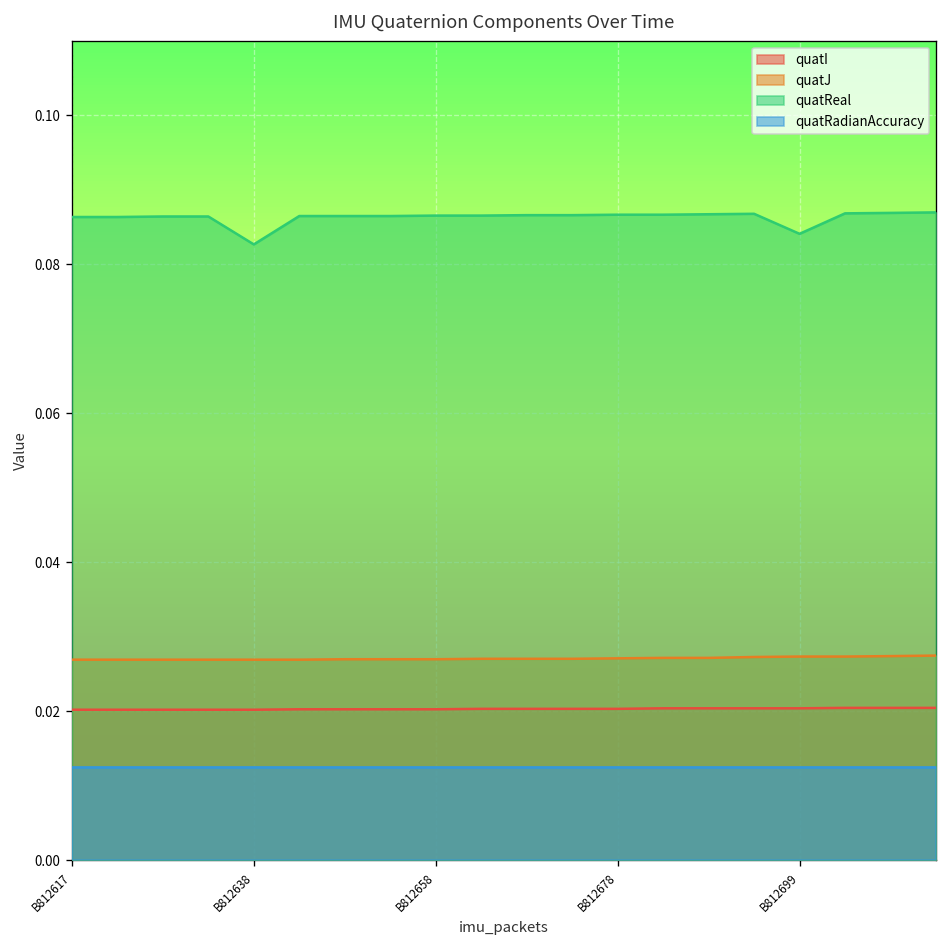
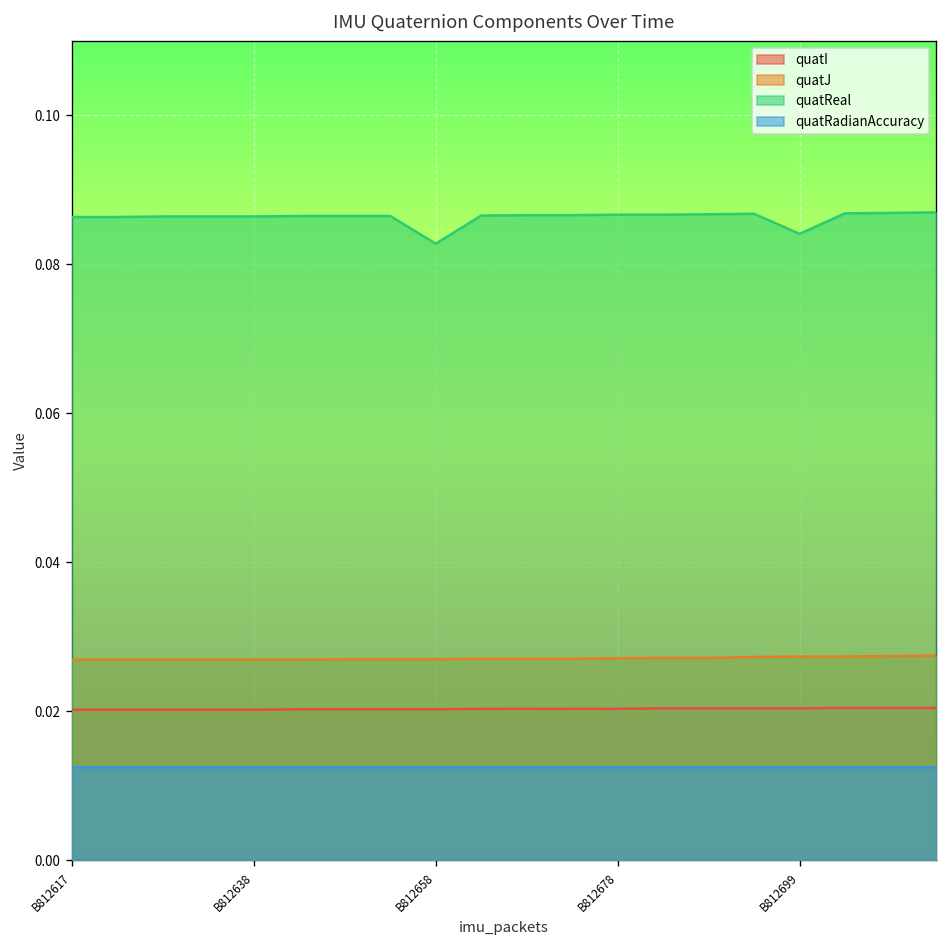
  {
    "quatReal": {
      "B812617": 0.086,
-     "B812638": 0.083,
-     "B812658": 0.087,
+     "B812638": 0.086,
+     "B812658": 0.083,
      "B812678": 0.087,
      "B812699": 0.084
    },
    "quatRadianAccuracy": {
      "B812617": 0.013,
      "B812638": 0.013,
      "B812658": 0.013,
      "B812678": 0.013,
      "B812699": 0.013
    }
  }
